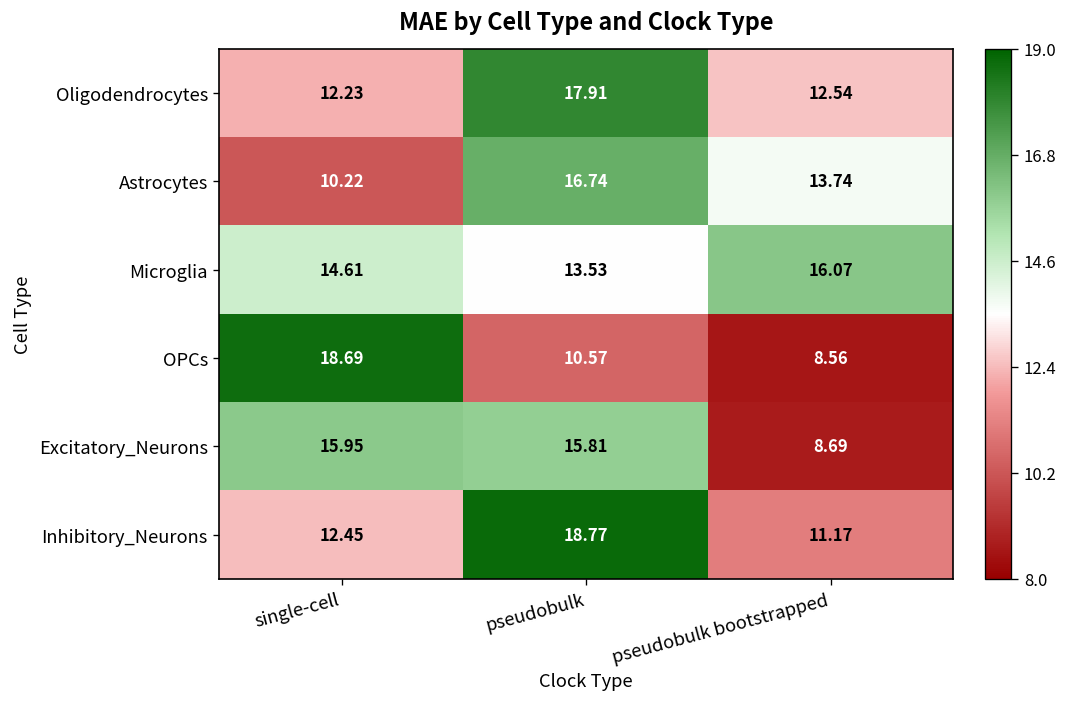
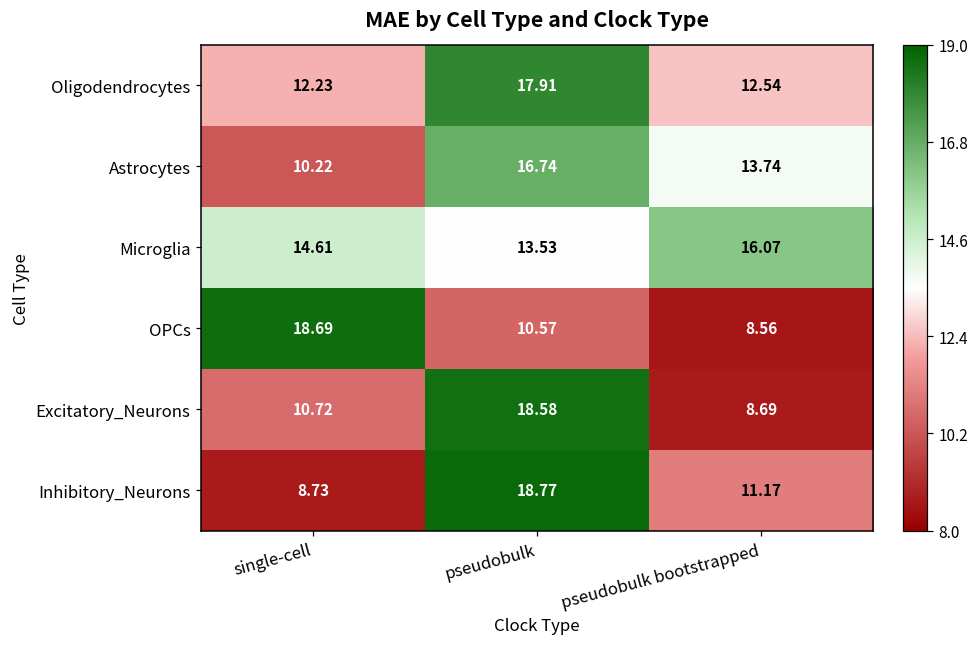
  {
    "Oligodendrocytes": {
      "single-cell": 12.23,
      "pseudobulk": 17.91,
      "pseudobulk bootstrapped": 12.54
    },
    "Astrocytes": {
      "single-cell": 10.22,
      "pseudobulk": 16.74,
      "pseudobulk bootstrapped": 13.74
    },
    "Microglia": {
      "single-cell": 14.61,
      "pseudobulk": 13.53,
      "pseudobulk bootstrapped": 16.07
    },
    "OPCs": {
      "single-cell": 18.69,
      "pseudobulk": 10.57,
      "pseudobulk bootstrapped": 8.56
    },
    "Excitatory_Neurons": {
-     "single-cell": 15.95,
-     "pseudobulk": 15.81,
+     "single-cell": 10.72,
+     "pseudobulk": 18.58,
      "pseudobulk bootstrapped": 8.69
    },
    "Inhibitory_Neurons": {
-     "single-cell": 12.45,
+     "single-cell": 8.73,
      "pseudobulk": 18.77,
      "pseudobulk bootstrapped": 11.17
    }
  }
